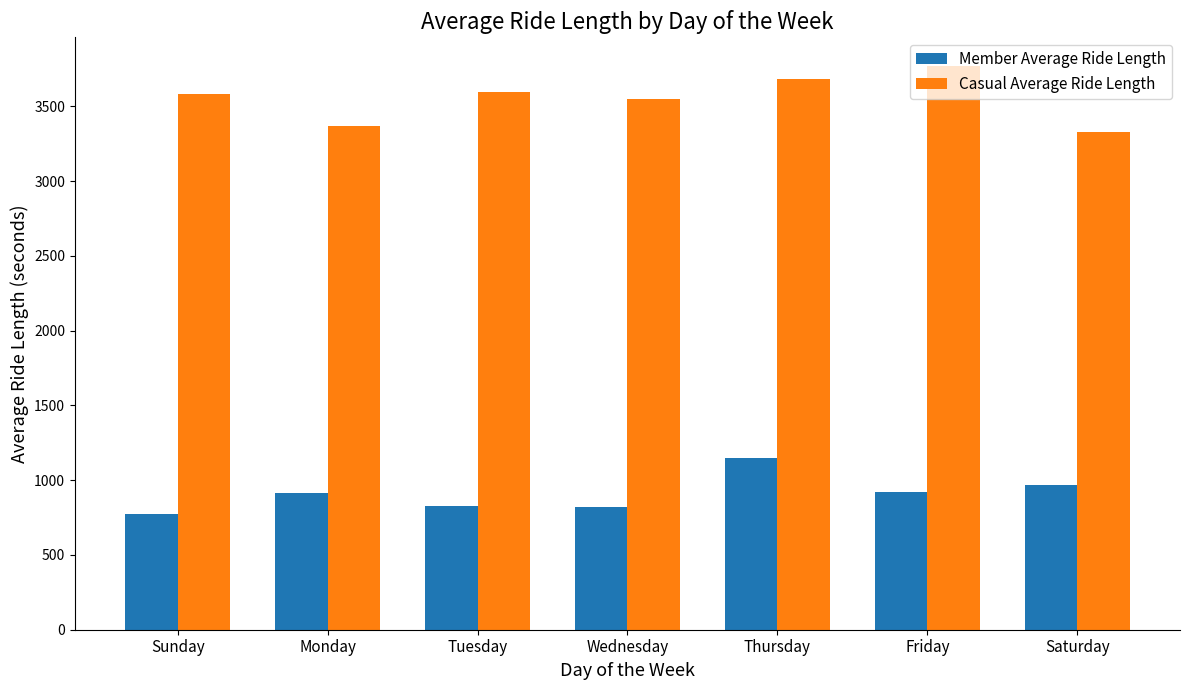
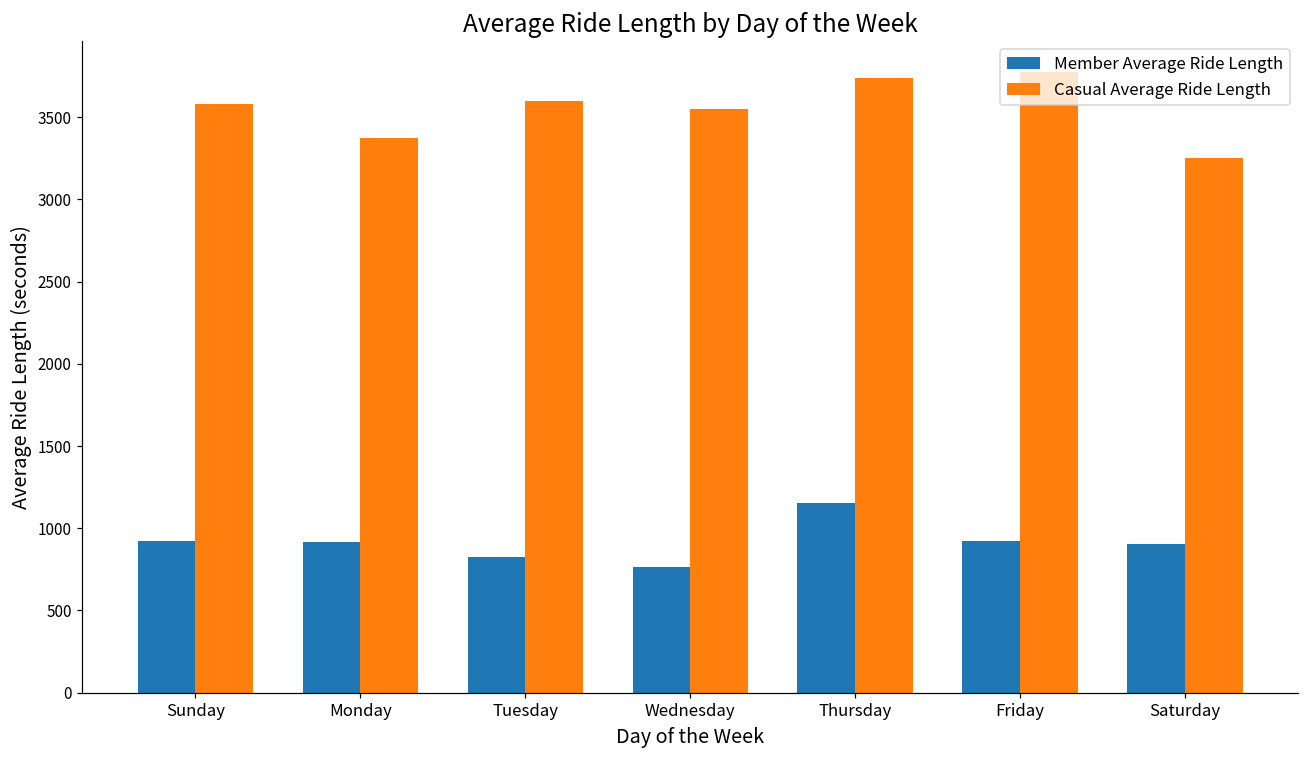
  {
    "Member Average Ride Length": {
-     "Sunday": 770,
+     "Sunday": 920,
      "Monday": 920,
      "Tuesday": 830,
-     "Wednesday": 820,
+     "Wednesday": 760,
      "Thursday": 1150,
      "Friday": 920,
-     "Saturday": 970
+     "Saturday": 900
    },
    "Casual Average Ride Length": {
      "Sunday": 3580,
      "Monday": 3370,
      "Tuesday": 3600,
      "Wednesday": 3550,
-     "Thursday": 3680,
-     "Saturday": 3330
+     "Thursday": 3740,
+     "Saturday": 3250
    }
  }
